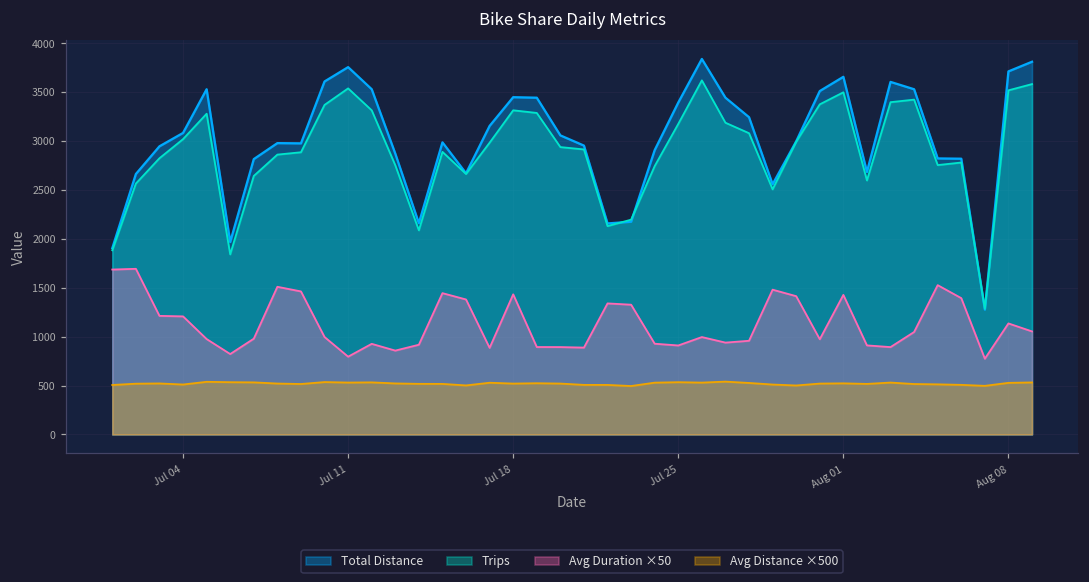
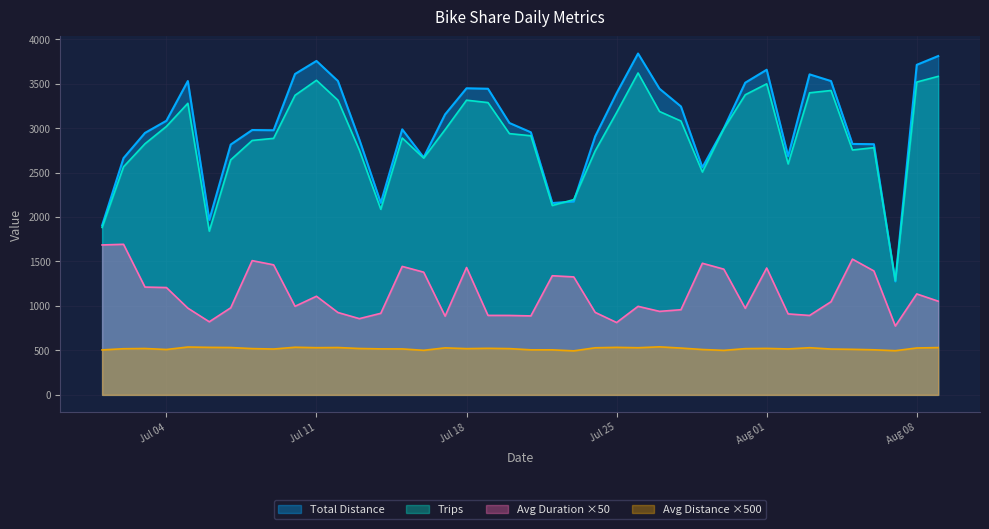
  {
    "Avg Duration ×50": {
      "Jul 04": 1200,
-     "Jul 11": 800,
+     "Jul 11": 1100,
      "Jul 18": 1400,
-     "Jul 25": 900,
+     "Jul 25": 800,
      "Aug 01": 1400,
      "Aug 08": 1100
    },
    "Avg Distance ×500": {
      "Jul 04": 500,
      "Jul 11": 500,
      "Jul 18": 500,
      "Jul 25": 500,
      "Aug 01": 500,
      "Aug 08": 500
    }
  }
